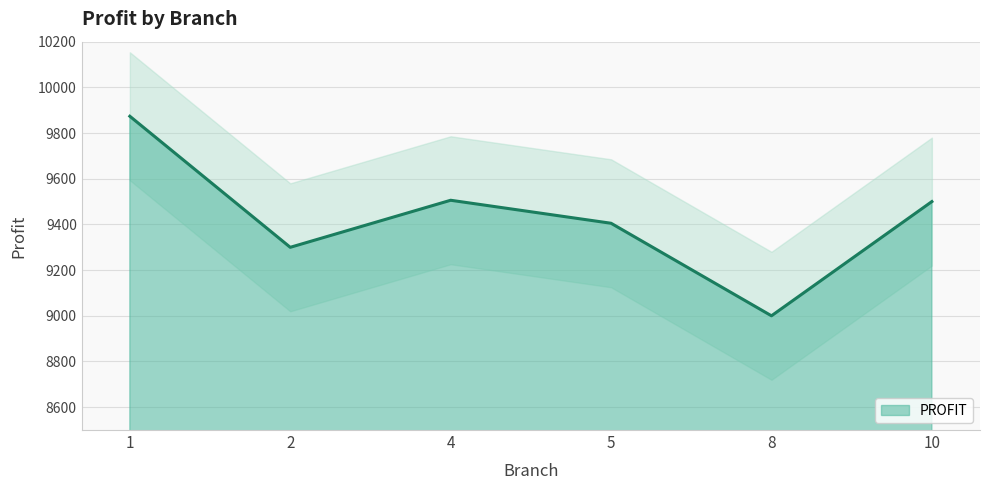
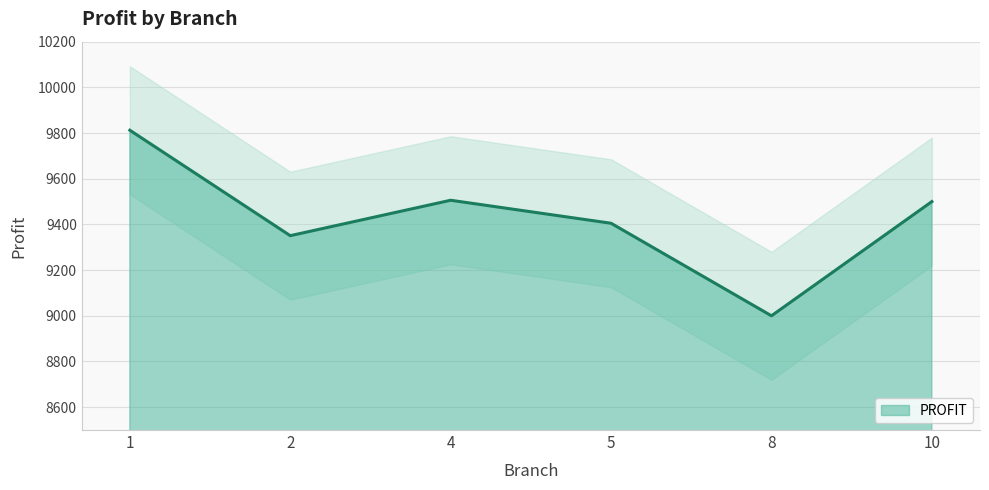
  {
    "PROFIT": {
-     "1": 9870,
-     "2": 9300,
+     "1": 9810,
+     "2": 9350,
      "4": 9510,
      "5": 9410,
      "8": 9000,
      "10": 9500
    }
  }
